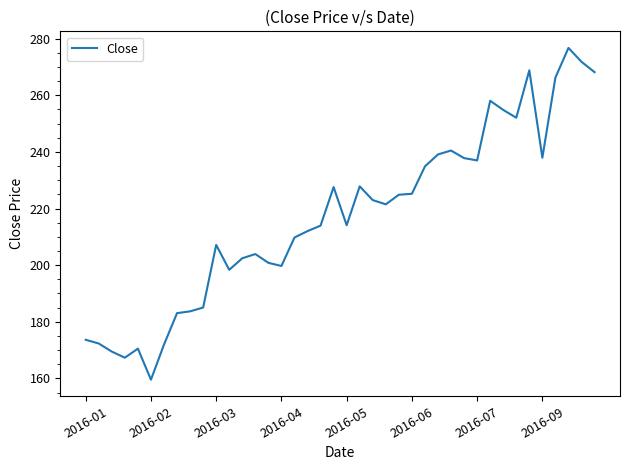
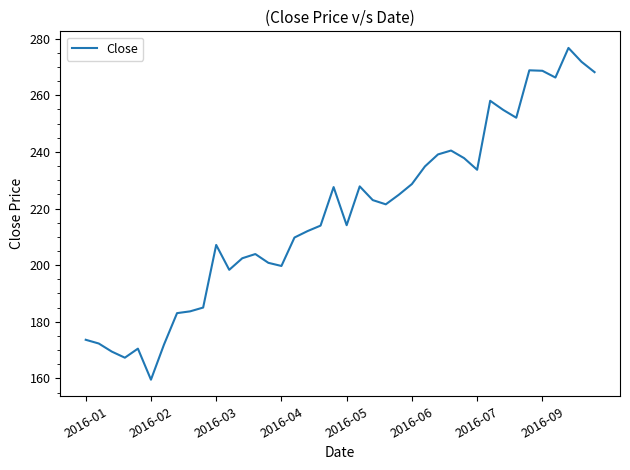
  {
    "2016-01": 174,
    "2016-02": 160,
    "2016-03": 207,
    "2016-04": 200,
    "2016-05": 214,
-   "2016-06": 225,
-   "2016-07": 237,
-   "2016-09": 238
+   "2016-06": 229,
+   "2016-07": 234,
+   "2016-09": 269
  }
